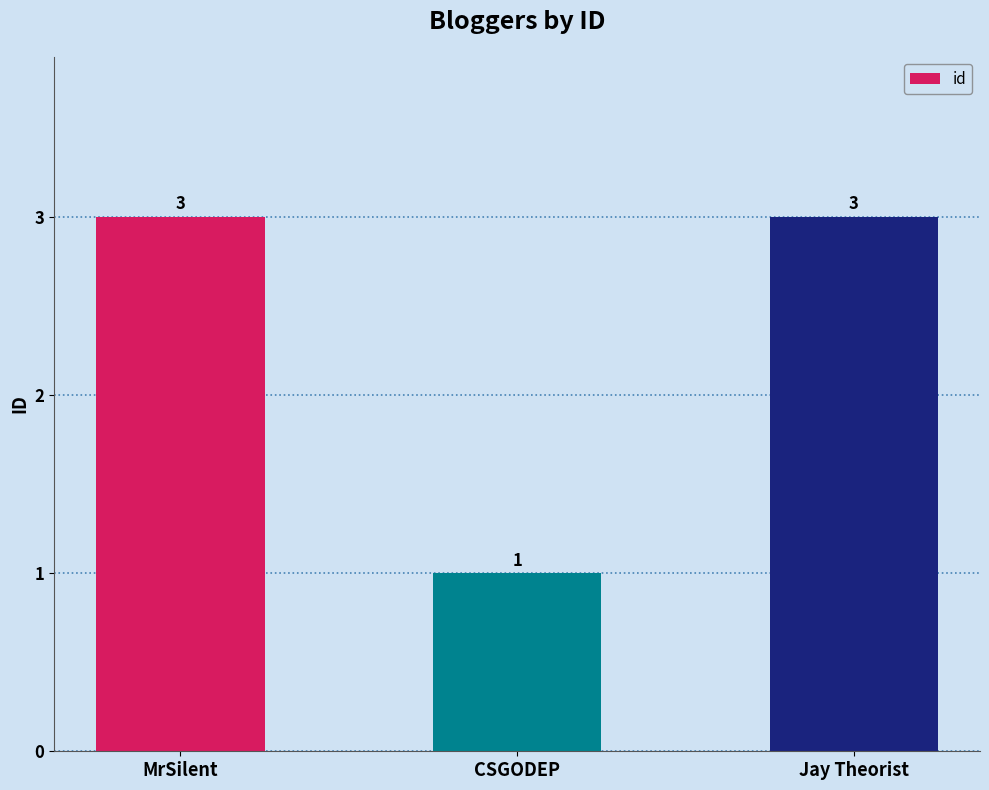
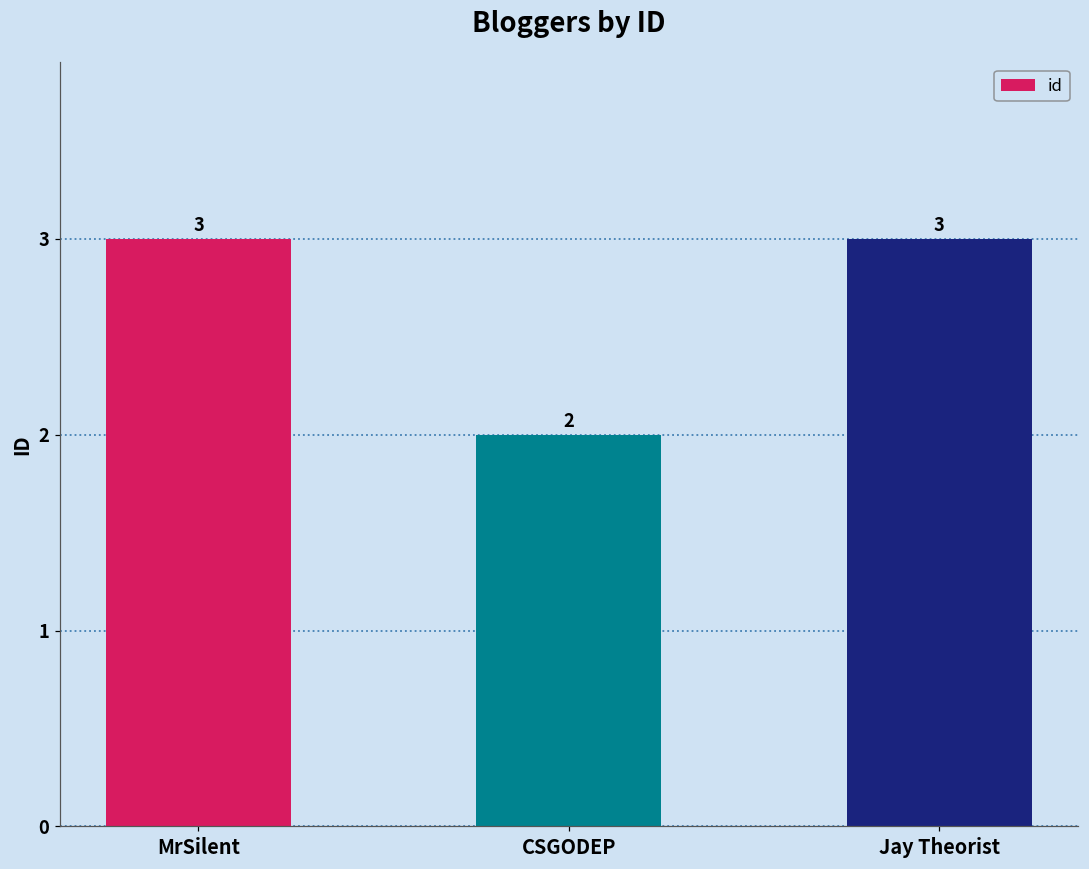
  {
    "MrSilent": 3,
-   "CSGODEP": 1,
+   "CSGODEP": 2,
    "Jay Theorist": 3
  }
